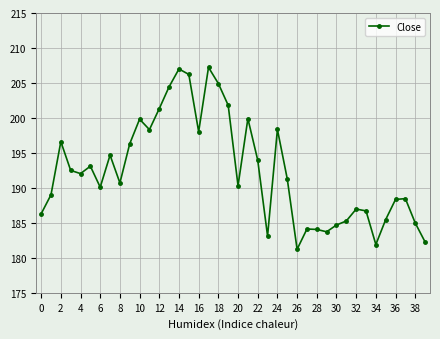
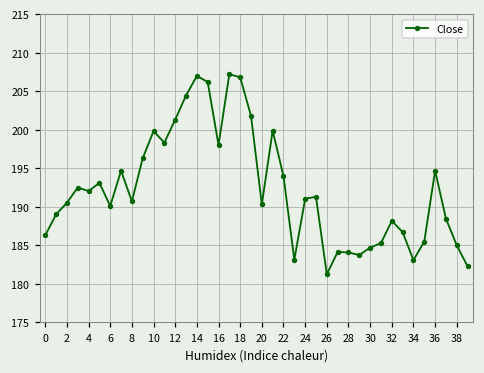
  {
    "0": 186,
-   "2": 197,
+   "2": 191,
    "4": 192,
    "6": 190,
    "8": 191,
    "10": 200,
    "12": 201,
    "14": 207,
    "16": 198,
-   "18": 205,
+   "18": 207,
    "20": 190,
    "22": 194,
-   "24": 198,
+   "24": 191,
    "26": 181,
    "28": 184,
    "30": 185,
-   "32": 187,
-   "34": 182,
-   "36": 188,
+   "32": 188,
+   "34": 183,
+   "36": 195,
    "38": 185
  }
